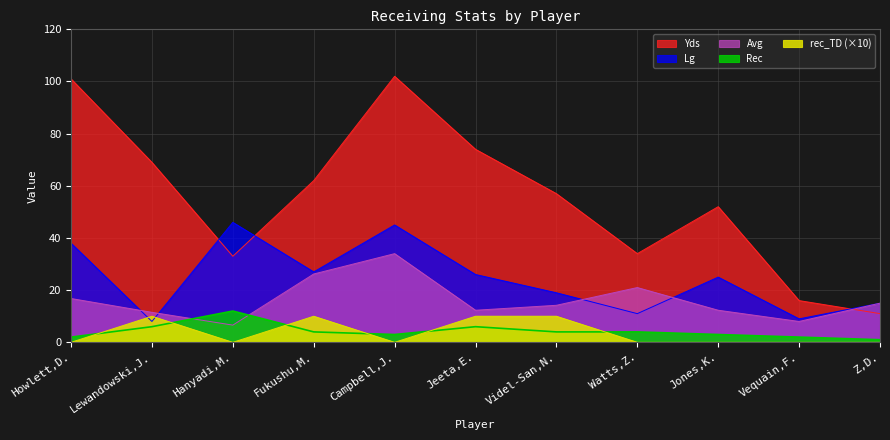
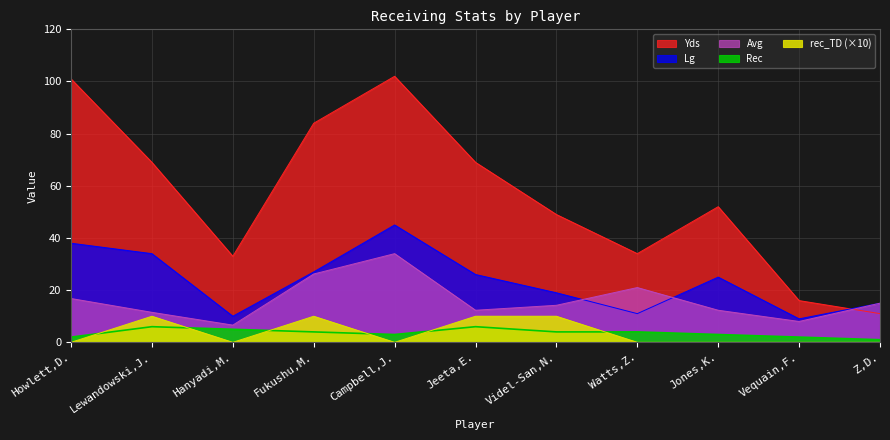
  {
    "Yds": {
      "Howlett,D.": 101,
      "Lewandowski,J.": 69,
      "Hanyadi,M.": 33,
-     "Fukushu,M.": 62,
+     "Fukushu,M.": 84,
      "Campbell,J.": 102,
-     "Jeeta,E.": 74,
-     "Videl-San,N.": 57,
+     "Jeeta,E.": 69,
+     "Videl-San,N.": 49,
      "Watts,Z.": 34,
      "Jones,K.": 52,
      "Vequain,F.": 16,
      "Z,D.": 11
    },
    "Lg": {
      "Howlett,D.": 38,
-     "Lewandowski,J.": 8,
-     "Hanyadi,M.": 46,
+     "Lewandowski,J.": 34,
+     "Hanyadi,M.": 10,
      "Campbell,J.": 45,
      "Jeeta,E.": 26,
      "Videl-San,N.": 19,
      "Watts,Z.": 11,
      "Jones,K.": 25,
      "Vequain,F.": 9
    },
    "Avg": {
      "Howlett,D.": 17,
      "Lewandowski,J.": 12,
      "Hanyadi,M.": 7,
      "Campbell,J.": 34,
      "Jeeta,E.": 12,
      "Videl-San,N.": 14,
      "Watts,Z.": 21,
      "Jones,K.": 12,
      "Vequain,F.": 8
    },
    "Rec": {
      "Howlett,D.": 2,
      "Lewandowski,J.": 6,
-     "Hanyadi,M.": 12,
+     "Hanyadi,M.": 5,
      "Fukushu,M.": 4,
      "Campbell,J.": 3,
      "Jeeta,E.": 6,
      "Videl-San,N.": 4,
      "Watts,Z.": 4,
      "Jones,K.": 3,
      "Vequain,F.": 2,
      "Z,D.": 1
    },
    "rec_TD (×10)": {
      "Howlett,D.": 0,
      "Lewandowski,J.": 10,
      "Hanyadi,M.": 0,
      "Fukushu,M.": 10,
      "Campbell,J.": 0,
      "Jeeta,E.": 10,
      "Videl-San,N.": 10,
      "Watts,Z.": 0,
      "Jones,K.": 0,
      "Vequain,F.": 0,
      "Z,D.": 0
    }
  }
